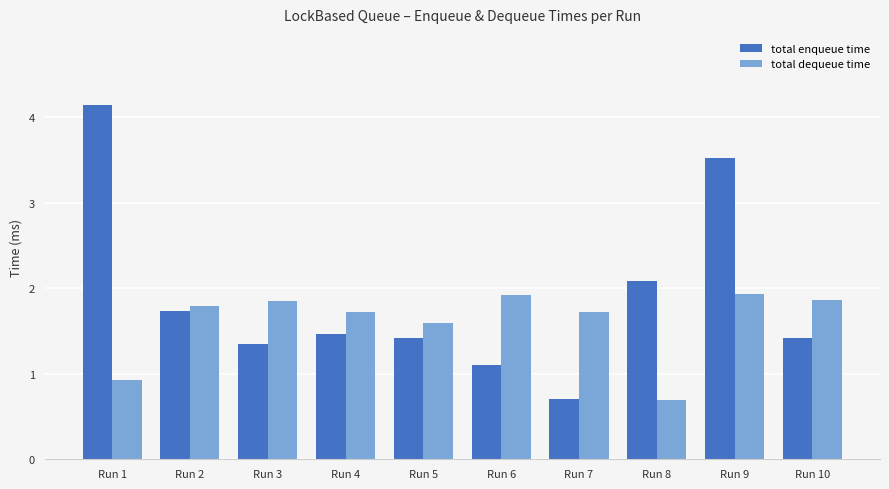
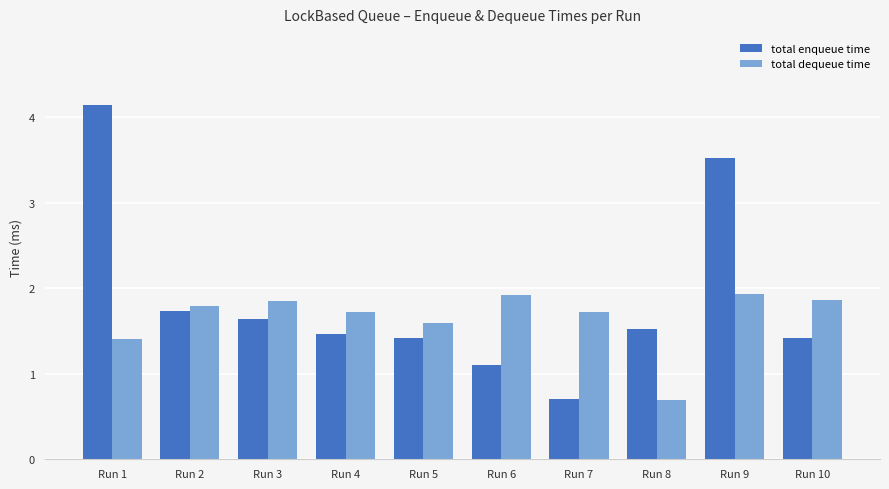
  {
    "total enqueue time": {
      "Run 1": 4.1,
      "Run 2": 1.7,
-     "Run 3": 1.3,
+     "Run 3": 1.6,
      "Run 4": 1.5,
      "Run 5": 1.4,
      "Run 6": 1.1,
      "Run 7": 0.7,
-     "Run 8": 2.1,
+     "Run 8": 1.5,
      "Run 9": 3.5,
      "Run 10": 1.4
    },
    "total dequeue time": {
-     "Run 1": 0.9,
+     "Run 1": 1.4,
      "Run 2": 1.8,
      "Run 3": 1.9,
      "Run 4": 1.7,
      "Run 5": 1.6,
      "Run 6": 1.9,
      "Run 7": 1.7,
      "Run 8": 0.7,
      "Run 9": 1.9,
      "Run 10": 1.9
    }
  }
